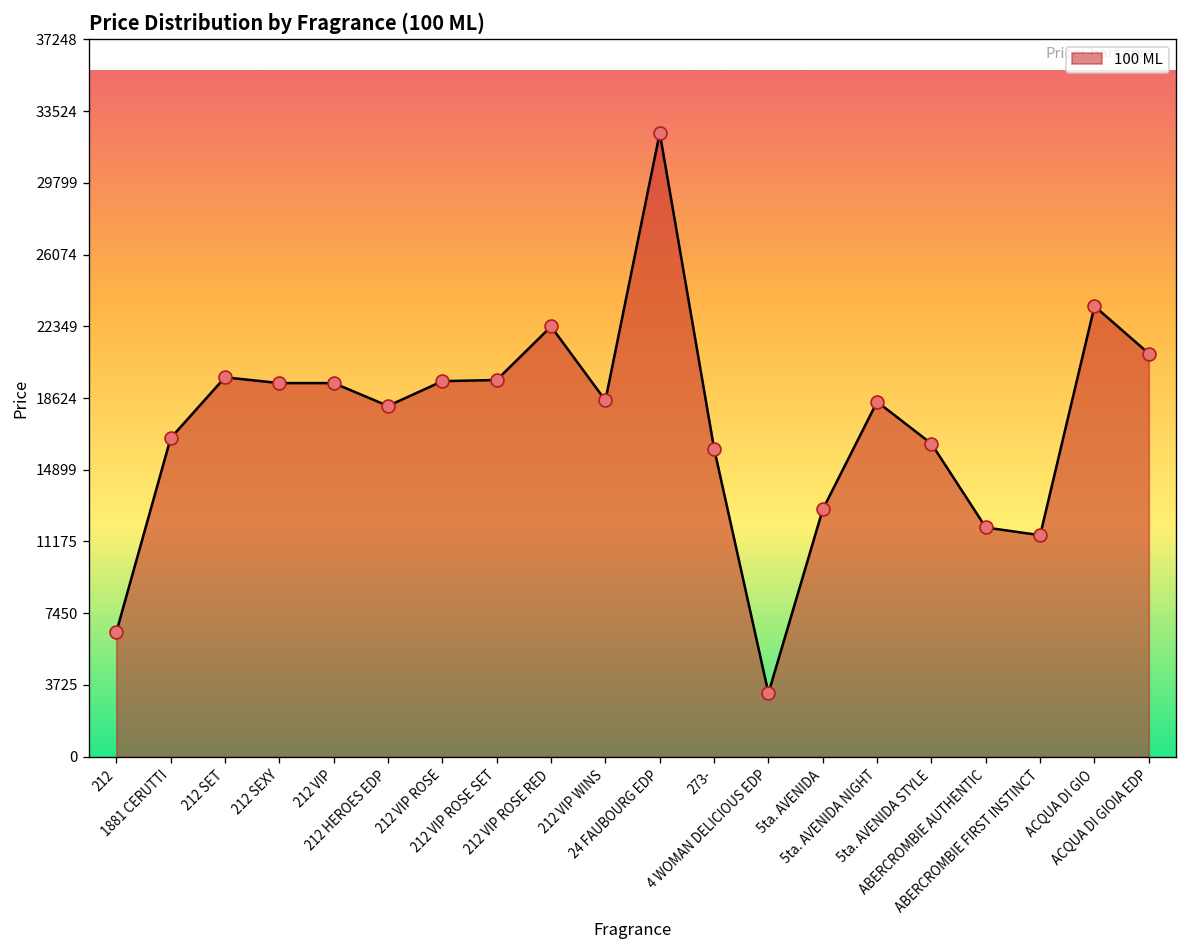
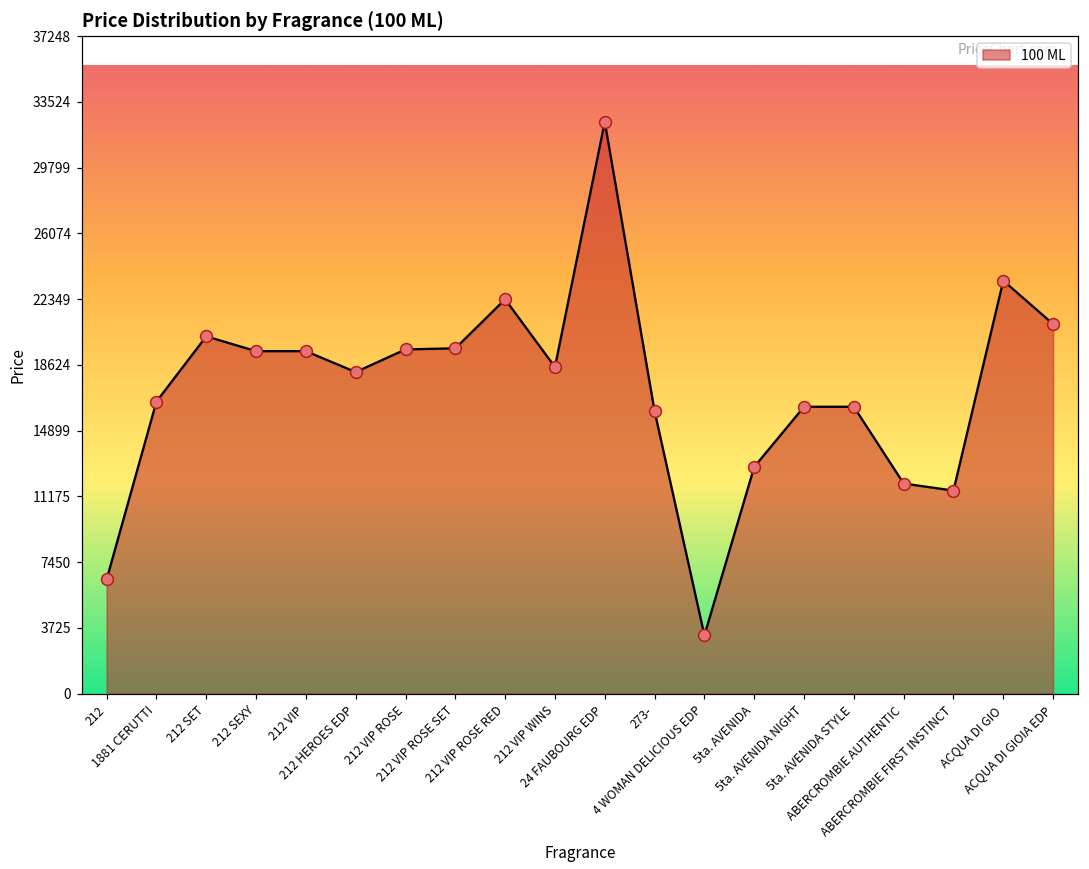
  {
    "212": 6500,
    "1881 CERUTTI": 16500,
-   "212 SET": 19700,
+   "212 SET": 20200,
    "212 SEXY": 19400,
    "212 VIP": 19400,
    "212 HEROES EDP": 18200,
    "212 VIP ROSE": 19500,
    "212 VIP ROSE SET": 19600,
    "212 VIP ROSE RED": 22300,
    "212 VIP WINS": 18500,
    "24 FAUBOURG EDP": 32400,
    "273-": 16000,
    "4 WOMAN DELICIOUS EDP": 3300,
    "5ta. AVENIDA": 12800,
-   "5ta. AVENIDA NIGHT": 18400,
+   "5ta. AVENIDA NIGHT": 16300,
    "5ta. AVENIDA STYLE": 16300,
    "ABERCROMBIE AUTHENTIC": 11900,
    "ABERCROMBIE FIRST INSTINCT": 11500,
    "ACQUA DI GIO": 23400,
    "ACQUA DI GIOIA EDP": 20900
  }
